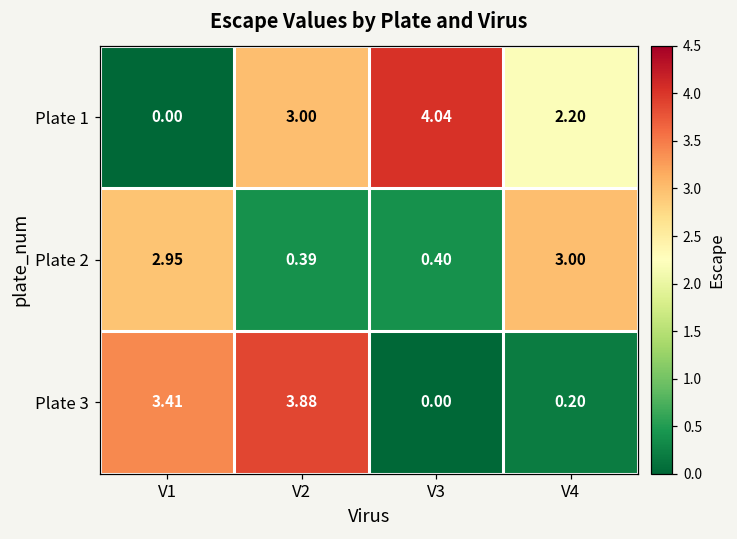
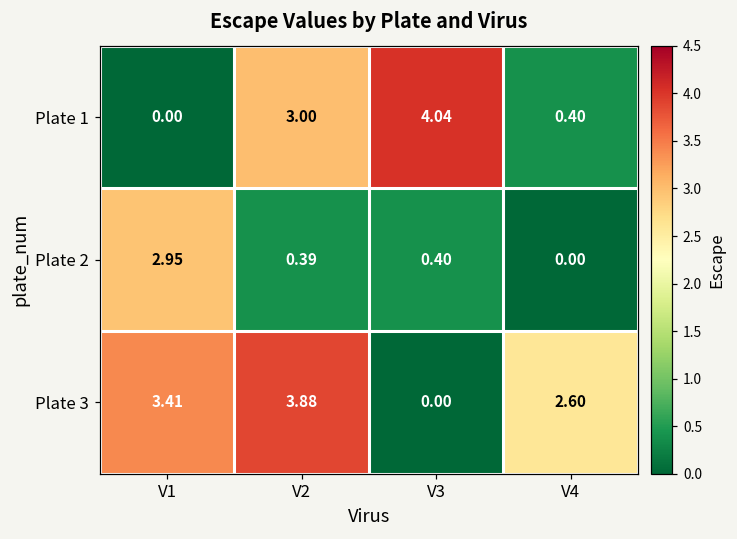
  {
    "Plate 1": {
      "V1": 0.00,
      "V2": 3.00,
      "V3": 4.04,
-     "V4": 2.20
+     "V4": 0.40
    },
    "Plate 2": {
      "V1": 2.95,
      "V2": 0.39,
      "V3": 0.40,
-     "V4": 3.00
+     "V4": 0.00
    },
    "Plate 3": {
      "V1": 3.41,
      "V2": 3.88,
      "V3": 0.00,
-     "V4": 0.20
+     "V4": 2.60
    }
  }
